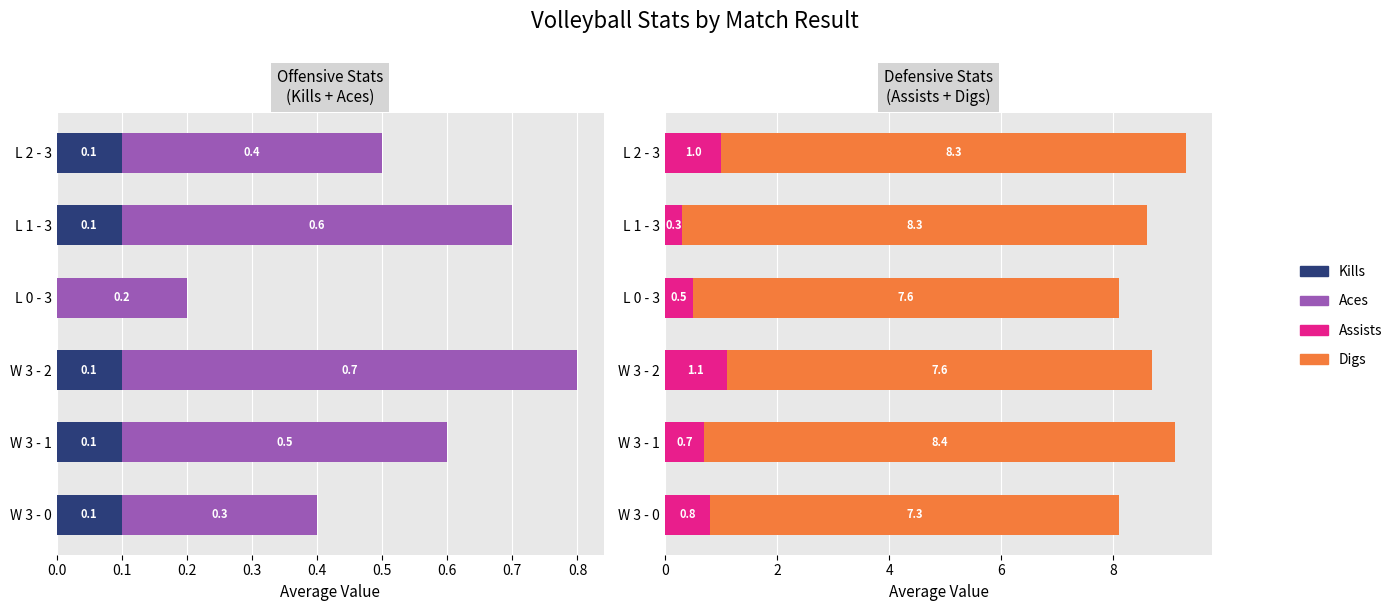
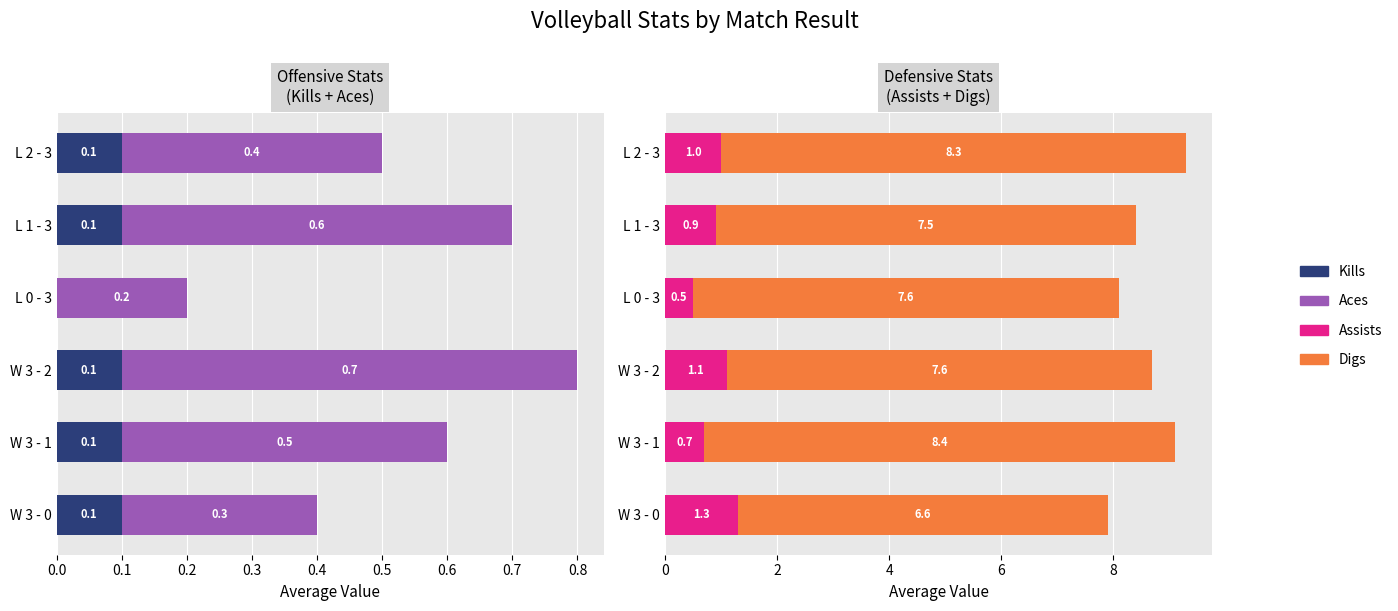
  {
    "Offensive Stats (Kills + Aces)": {
      "Kills": {
        "L 2 - 3": 0.1,
        "L 1 - 3": 0.1,
        "W 3 - 2": 0.1,
        "W 3 - 1": 0.1,
        "W 3 - 0": 0.1
      },
      "Aces": {
        "L 2 - 3": 0.4,
        "L 1 - 3": 0.6,
        "L 0 - 3": 0.2,
        "W 3 - 2": 0.7,
        "W 3 - 1": 0.5,
        "W 3 - 0": 0.3
      }
    },
    "Defensive Stats (Assists + Digs)": {
      "Assists": {
        "L 2 - 3": 1.0,
-       "L 1 - 3": 0.3,
+       "L 1 - 3": 0.9,
        "L 0 - 3": 0.5,
        "W 3 - 2": 1.1,
        "W 3 - 1": 0.7,
-       "W 3 - 0": 0.8
+       "W 3 - 0": 1.3
      },
      "Digs": {
        "L 2 - 3": 8.3,
-       "L 1 - 3": 8.3,
+       "L 1 - 3": 7.5,
        "L 0 - 3": 7.6,
        "W 3 - 2": 7.6,
        "W 3 - 1": 8.4,
-       "W 3 - 0": 7.3
+       "W 3 - 0": 6.6
      }
    }
  }
